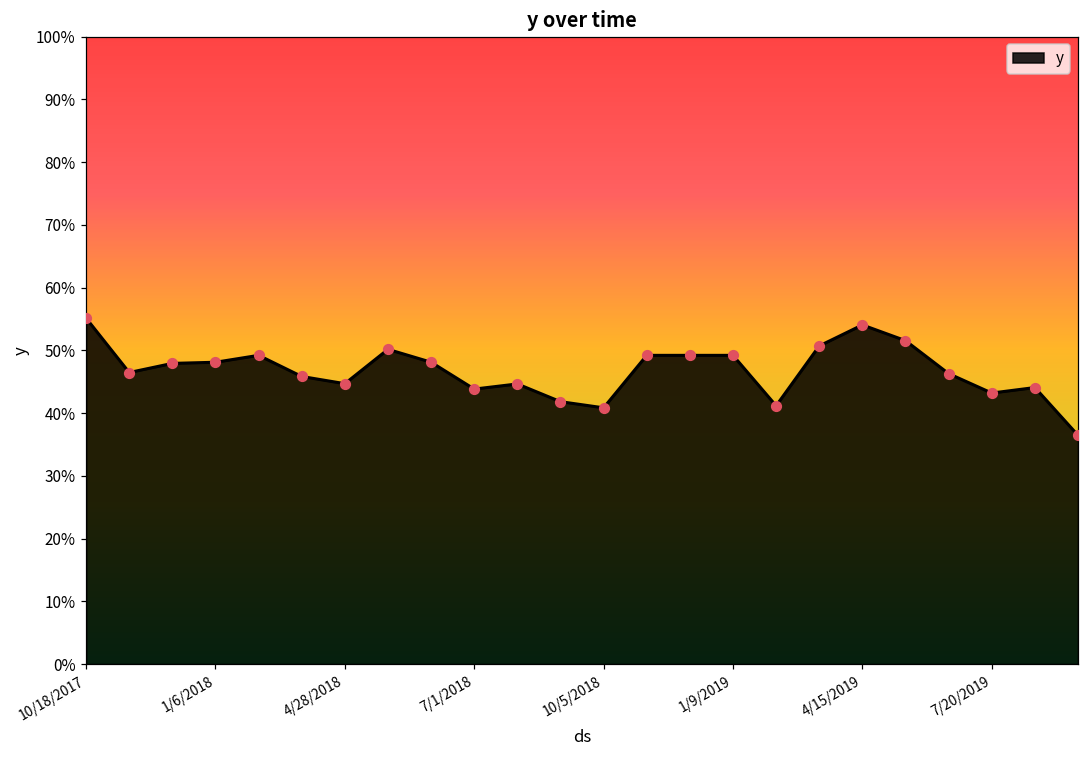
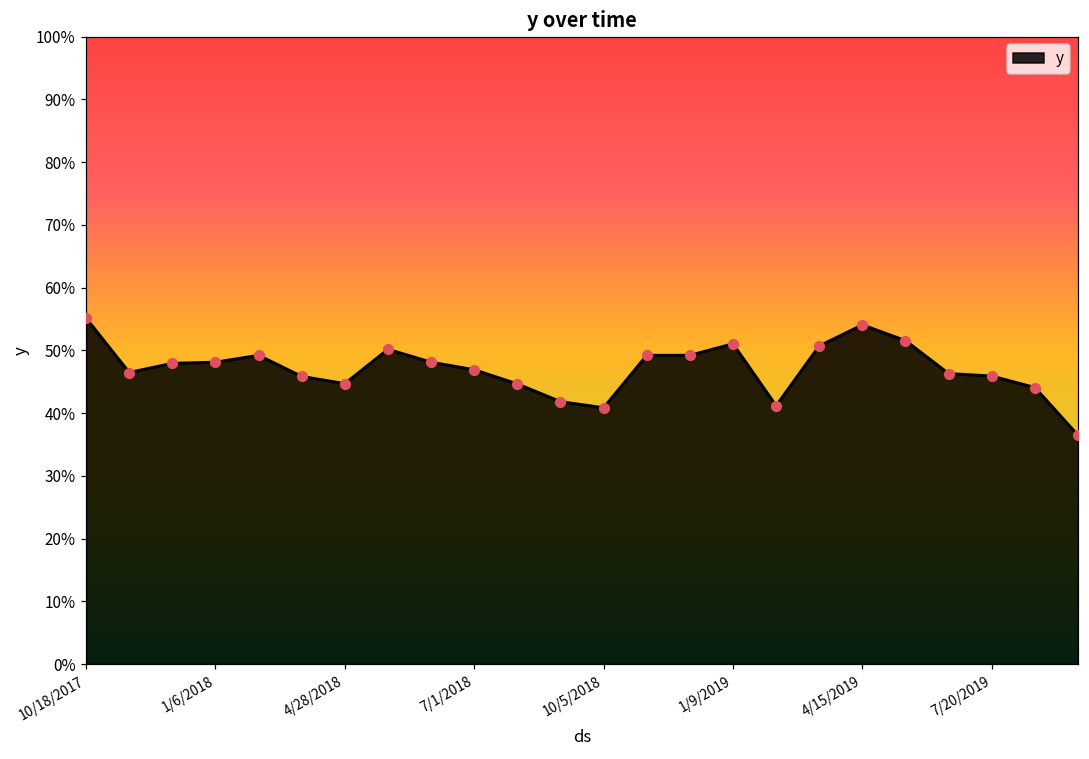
  {
    "10/18/2017": "55%",
    "1/6/2018": "48%",
    "4/28/2018": "45%",
-   "7/1/2018": "44%",
+   "7/1/2018": "47%",
    "10/5/2018": "41%",
-   "1/9/2019": "49%",
+   "1/9/2019": "51%",
    "4/15/2019": "54%",
-   "7/20/2019": "43%"
+   "7/20/2019": "46%"
  }
